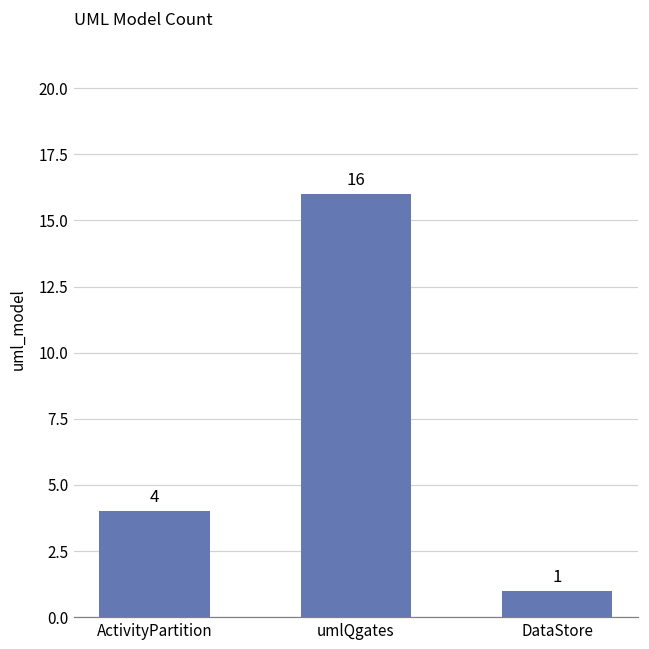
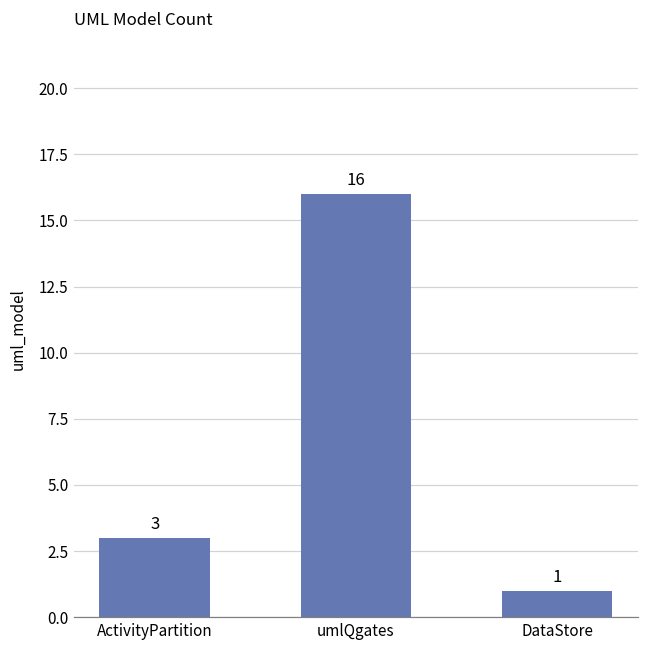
  {
-   "ActivityPartition": 4,
+   "ActivityPartition": 3,
    "umlQgates": 16,
    "DataStore": 1
  }
